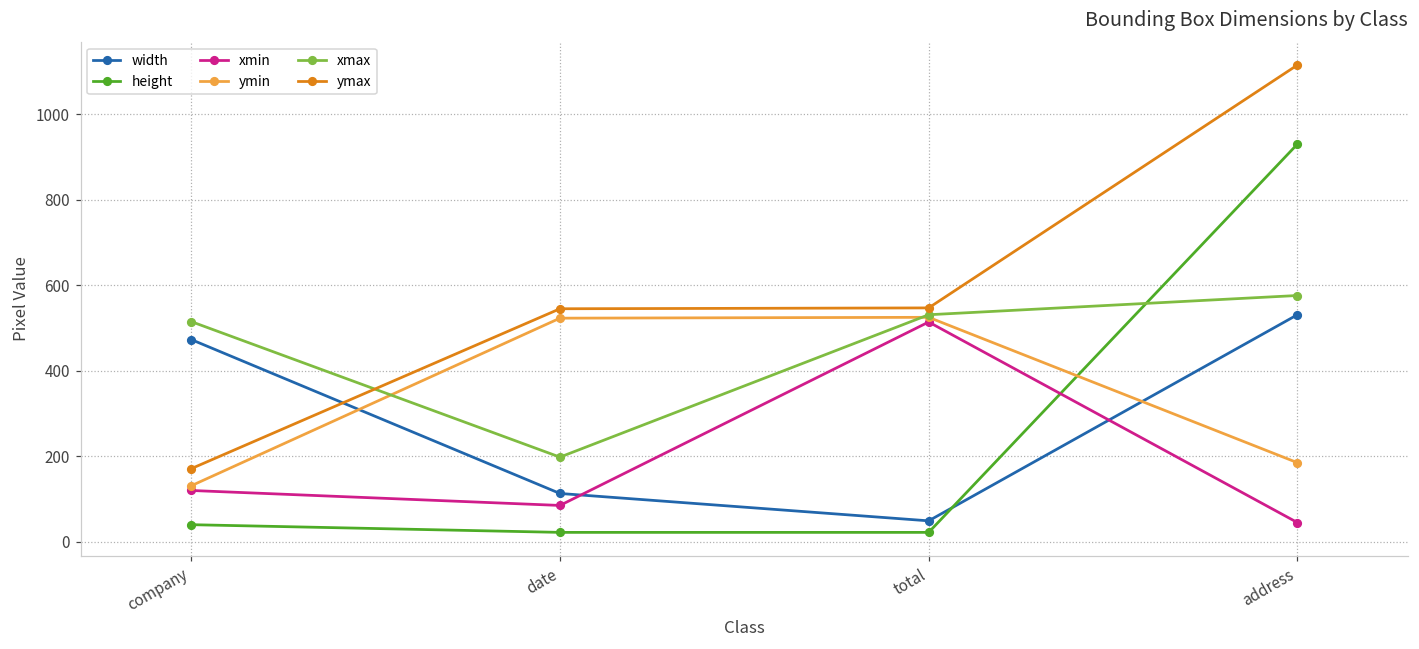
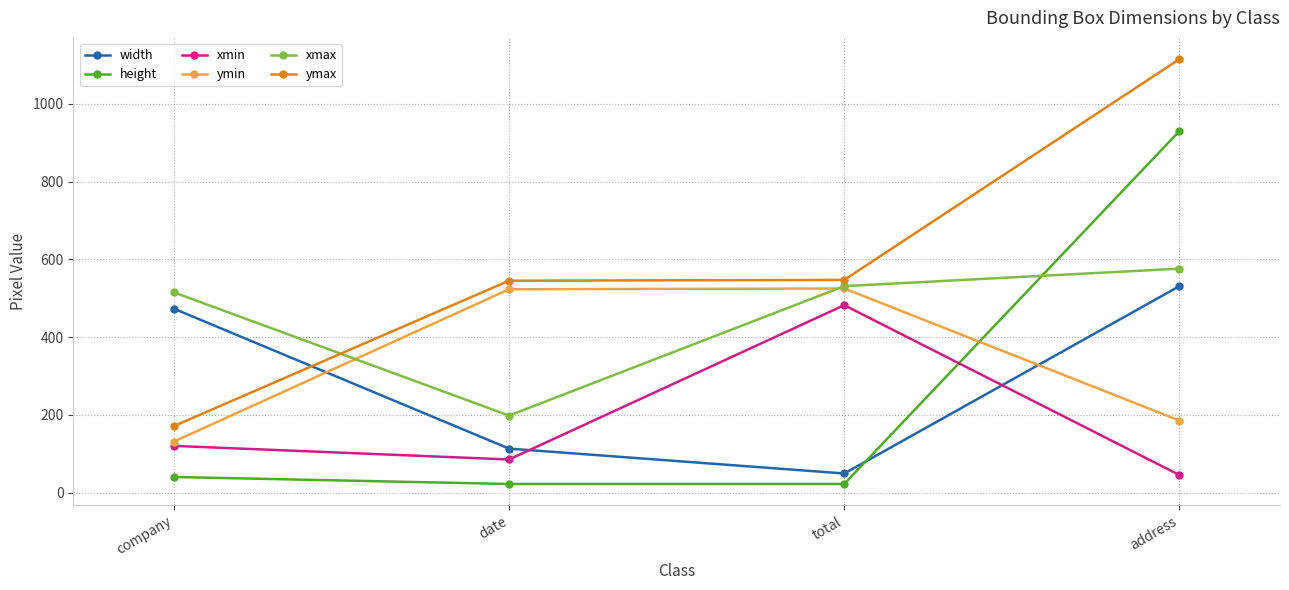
  {
    "width": {
      "company": 470,
      "date": 110,
      "total": 50,
      "address": 530
    },
    "xmin": {
      "company": 120,
      "date": 90,
-     "total": 510,
+     "total": 480,
      "address": 50
    }
  }
